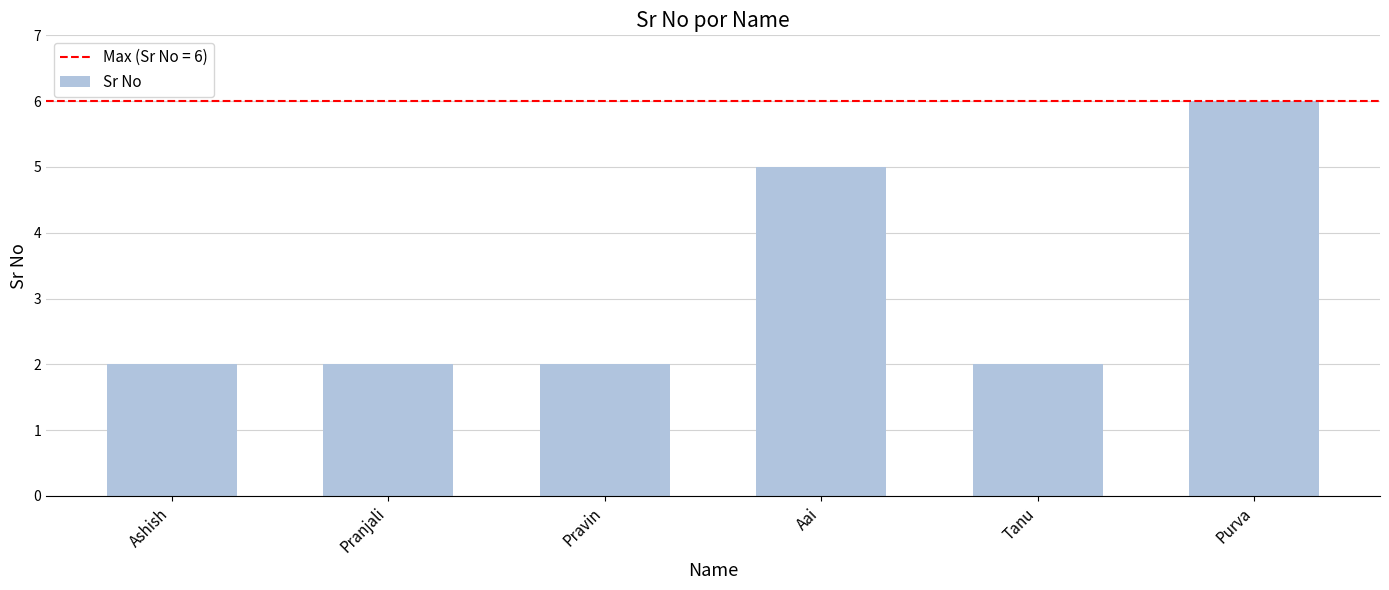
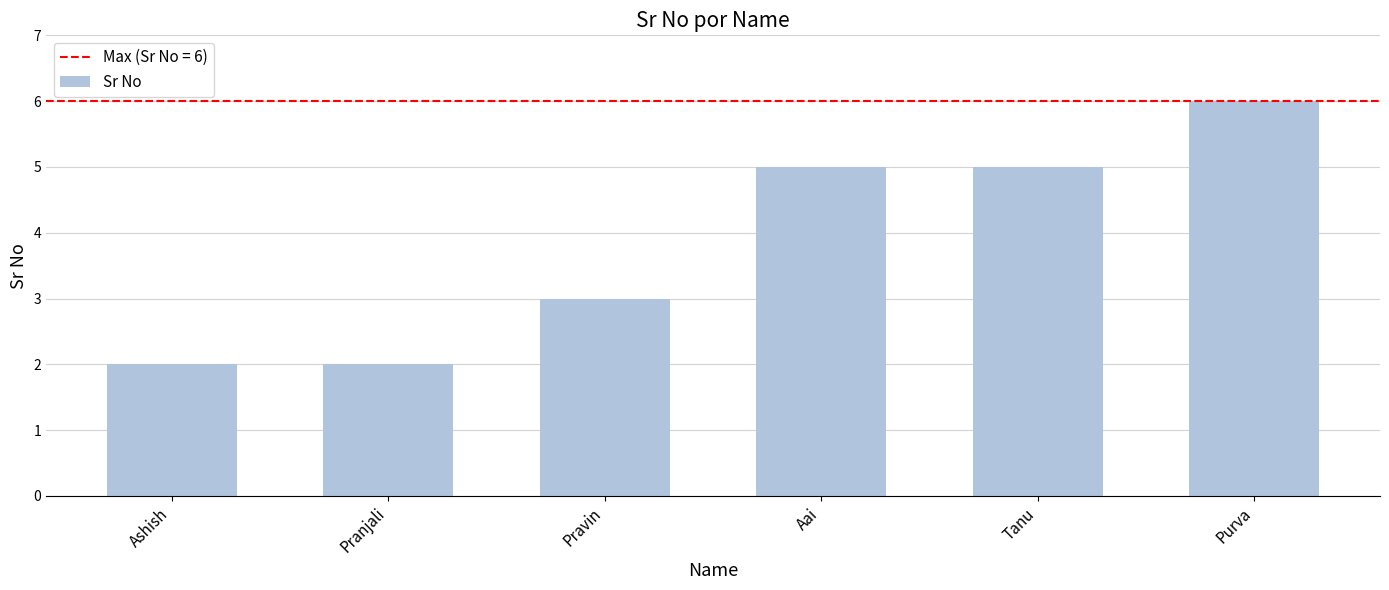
  {
    "Ashish": 2,
    "Pranjali": 2,
-   "Pravin": 2,
+   "Pravin": 3,
    "Aai": 5,
-   "Tanu": 2,
+   "Tanu": 5,
    "Purva": 6
  }
